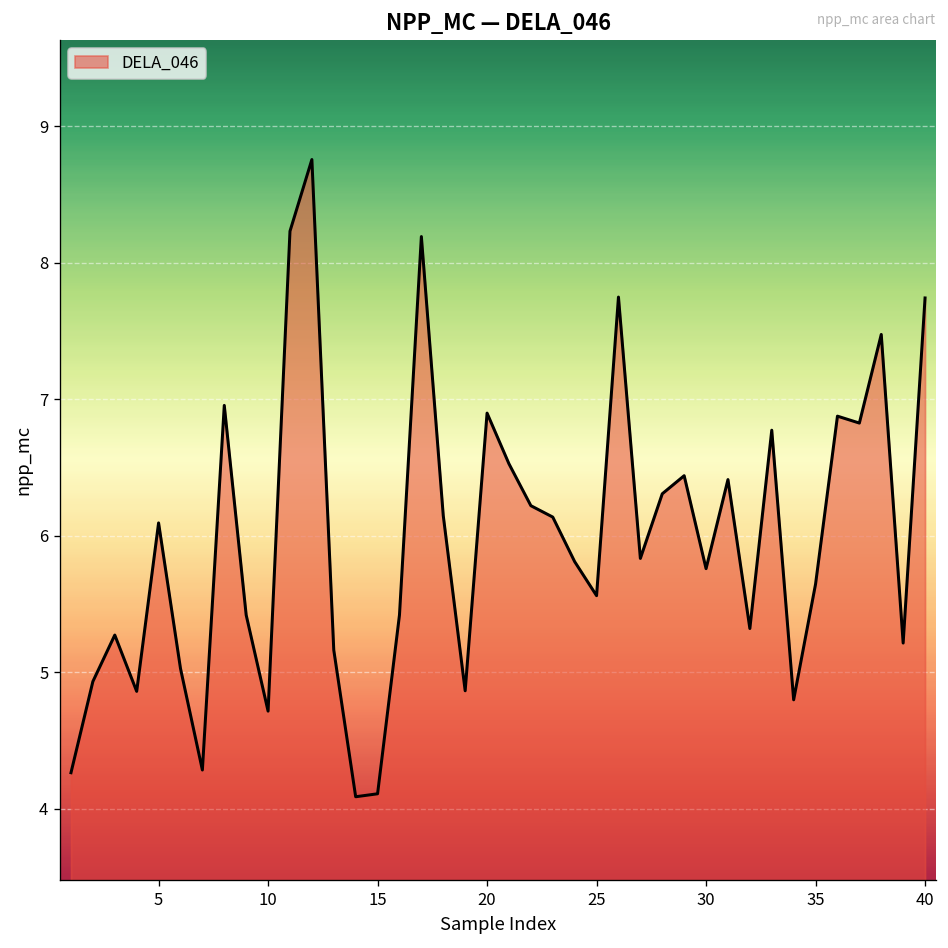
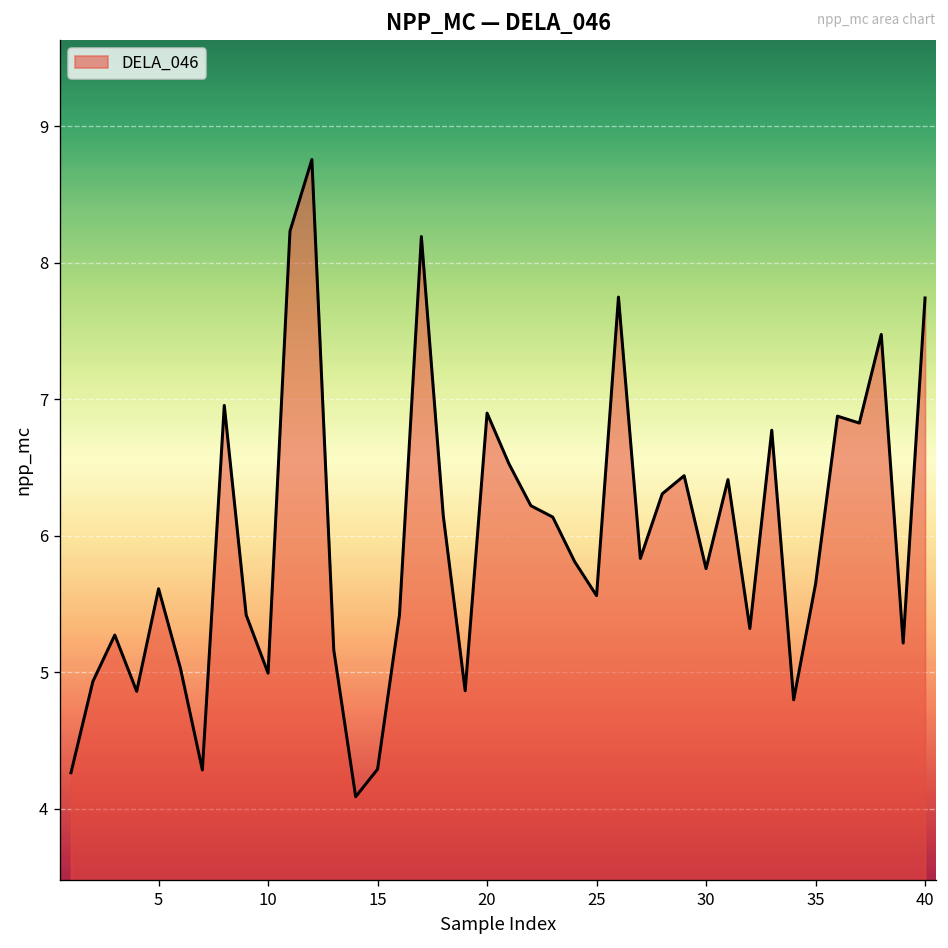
  {
-   "5": 6.10,
-   "10": 4.72,
-   "15": 4.11,
+   "5": 5.61,
+   "10": 4.99,
+   "15": 4.29,
    "20": 6.90,
    "25": 5.56,
    "30": 5.76,
    "35": 5.65,
    "40": 7.74
  }
